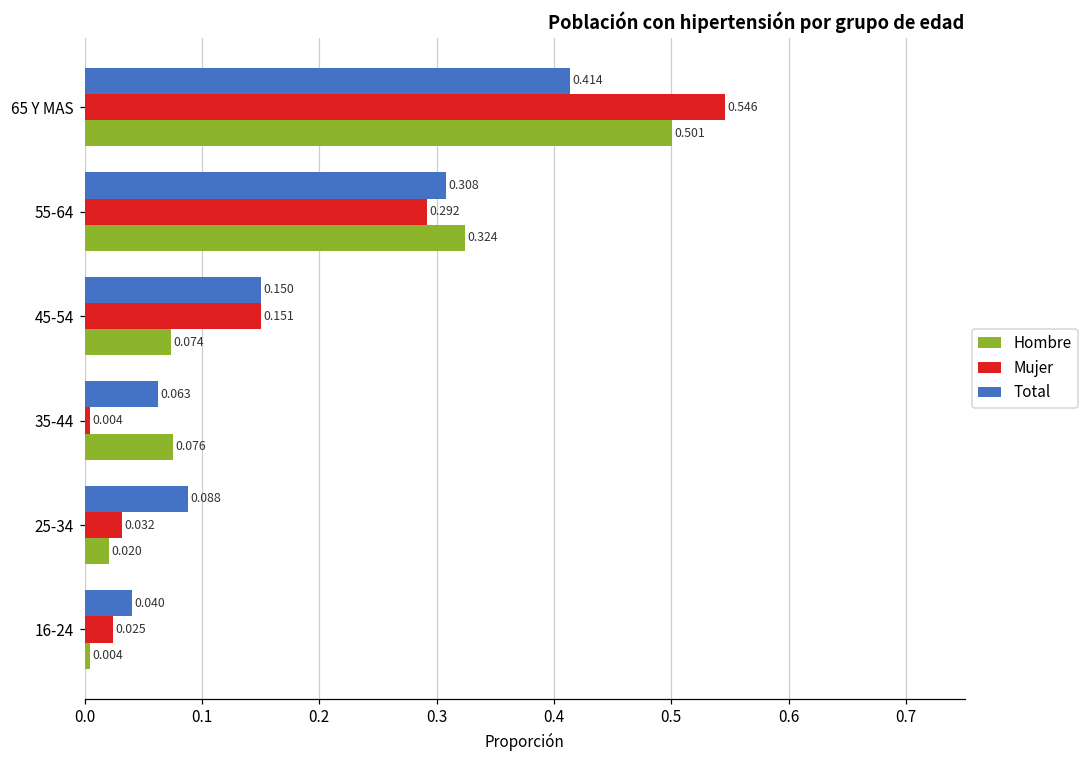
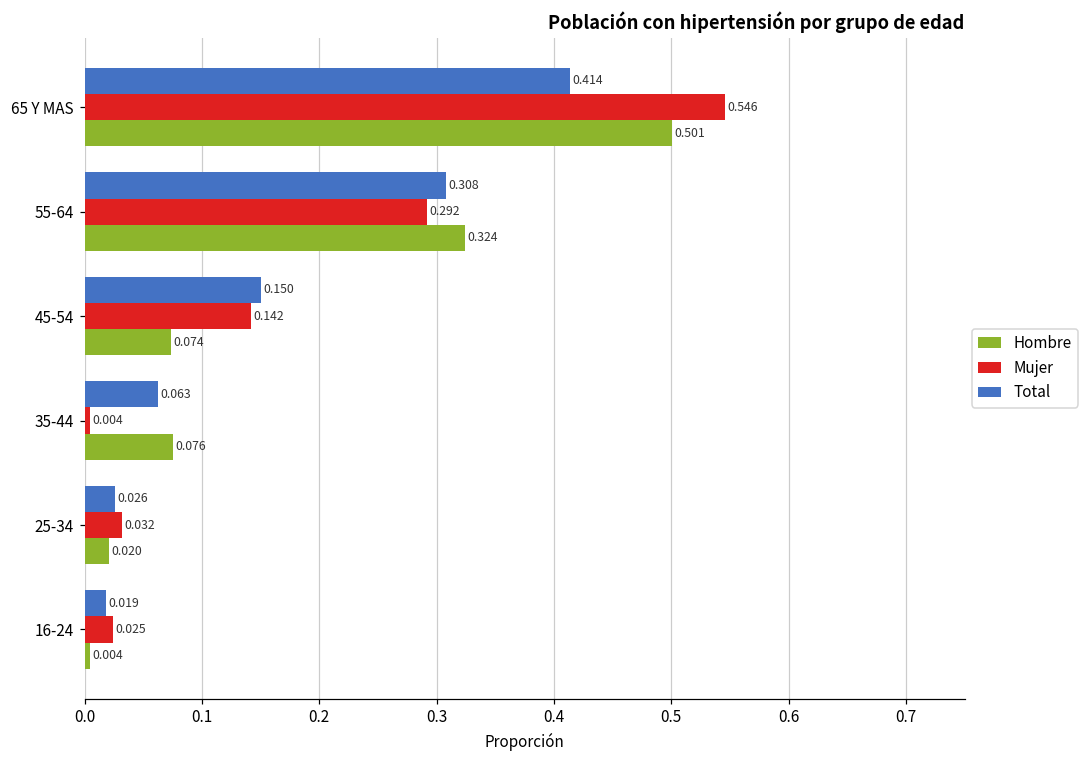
  {
    "Hombre": {
      "65 Y MAS": 0.501,
      "55-64": 0.324,
      "45-54": 0.074,
      "35-44": 0.076,
      "25-34": 0.020,
      "16-24": 0.004
    },
    "Mujer": {
      "65 Y MAS": 0.546,
      "55-64": 0.292,
-     "45-54": 0.151,
+     "45-54": 0.142,
      "35-44": 0.004,
      "25-34": 0.032,
      "16-24": 0.025
    },
    "Total": {
      "65 Y MAS": 0.414,
      "55-64": 0.308,
      "45-54": 0.150,
      "35-44": 0.063,
-     "25-34": 0.088,
-     "16-24": 0.040
+     "25-34": 0.026,
+     "16-24": 0.019
    }
  }
